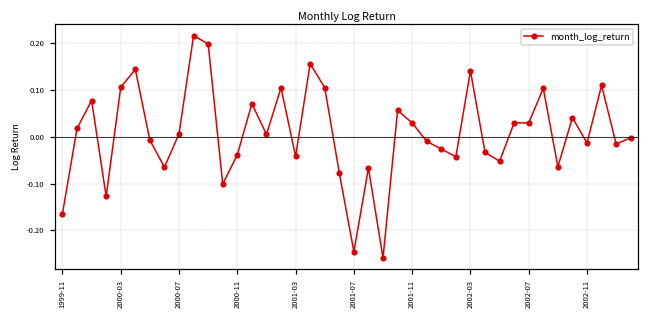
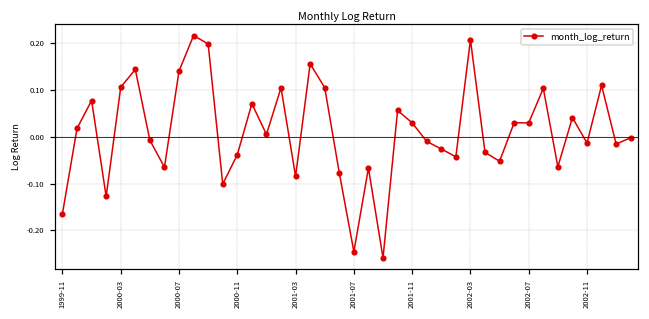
  {
    "1999-11": -0.16,
    "2000-03": 0.11,
-   "2000-07": 0.01,
+   "2000-07": 0.14,
    "2000-11": -0.04,
-   "2001-03": -0.04,
+   "2001-03": -0.08,
    "2001-07": -0.25,
    "2001-11": 0.03,
-   "2002-03": 0.14,
+   "2002-03": 0.21,
    "2002-07": 0.03,
    "2002-11": -0.01
  }
